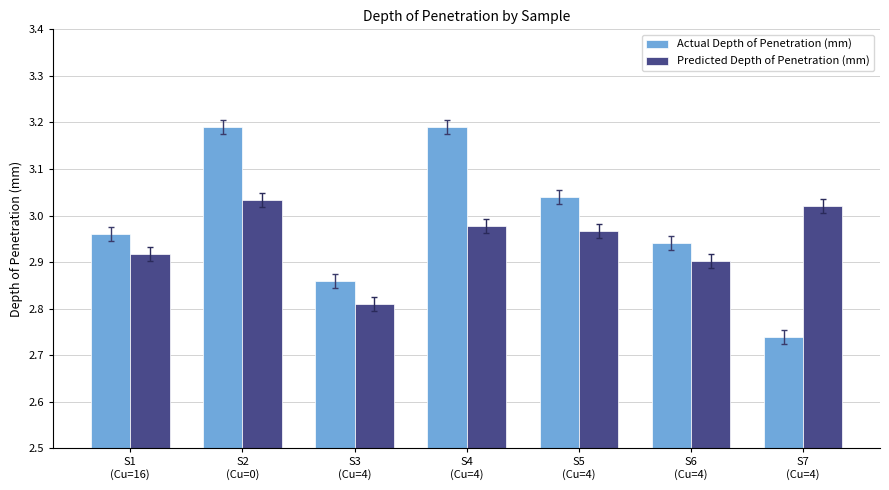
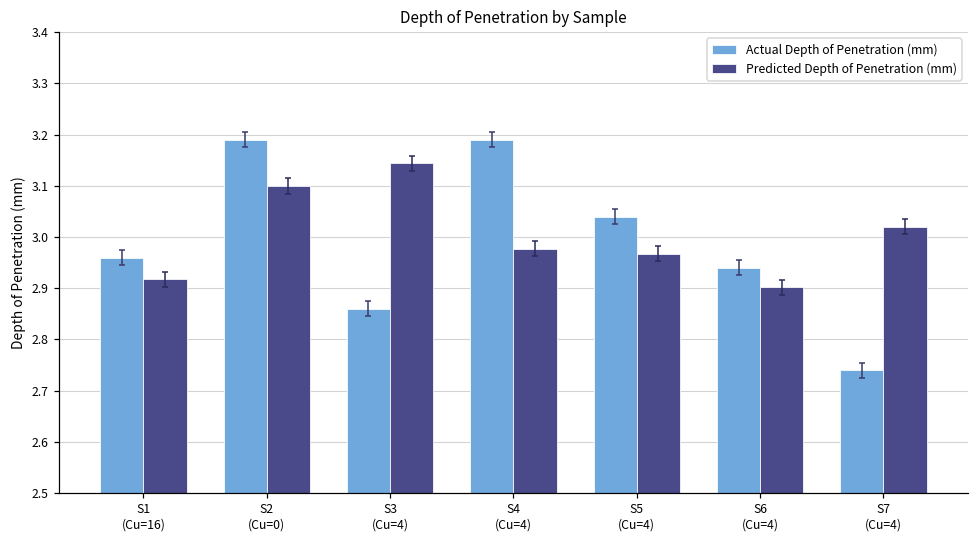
  {
    "Actual Depth of Penetration (mm)": {
      "S1 (Cu=16)": 2.96,
      "S2 (Cu=0)": 3.19,
      "S3 (Cu=4)": 2.86,
      "S4 (Cu=4)": 3.19,
      "S5 (Cu=4)": 3.04,
      "S6 (Cu=4)": 2.94,
      "S7 (Cu=4)": 2.74
    },
    "Predicted Depth of Penetration (mm)": {
      "S1 (Cu=16)": 2.92,
-     "S2 (Cu=0)": 3.03,
-     "S3 (Cu=4)": 2.81,
+     "S2 (Cu=0)": 3.10,
+     "S3 (Cu=4)": 3.14,
      "S4 (Cu=4)": 2.98,
      "S5 (Cu=4)": 2.97,
      "S6 (Cu=4)": 2.90,
      "S7 (Cu=4)": 3.02
    }
  }
